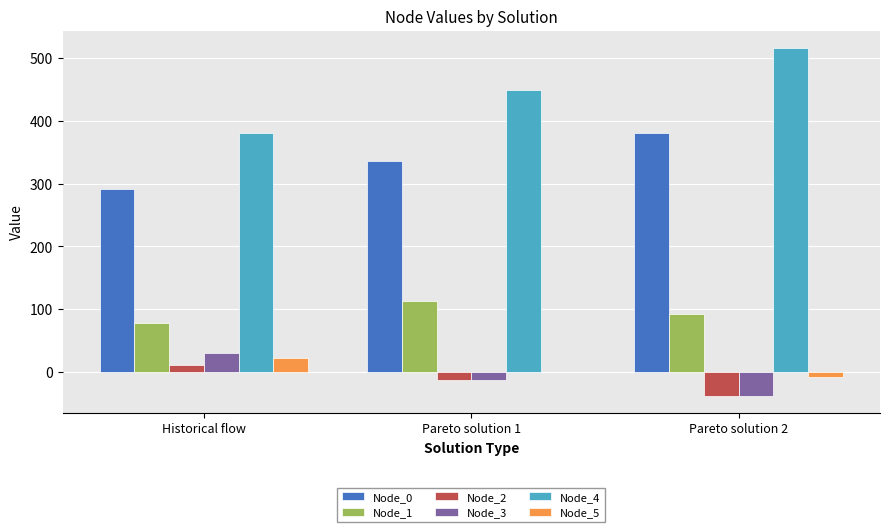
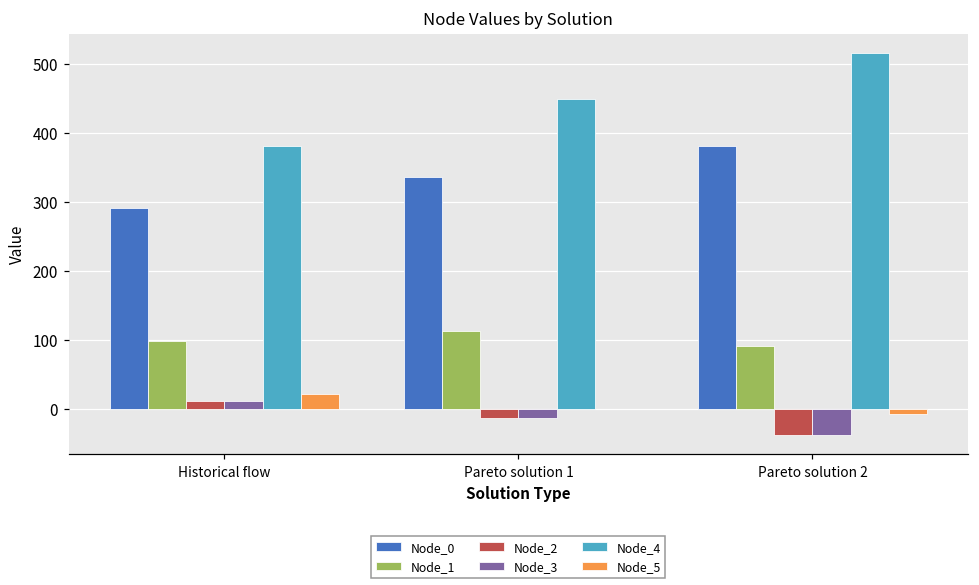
  {
    "Node_1": {
-     "Historical flow": 80,
+     "Historical flow": 100,
      "Pareto solution 1": 110,
      "Pareto solution 2": 90
    },
    "Node_2": {
      "Historical flow": 10,
      "Pareto solution 1": -10,
      "Pareto solution 2": -40
    },
    "Node_3": {
-     "Historical flow": 30,
+     "Historical flow": 10,
      "Pareto solution 1": -10,
      "Pareto solution 2": -40
    },
    "Node_5": {
      "Historical flow": 20,
      "Pareto solution 2": -10
    }
  }
